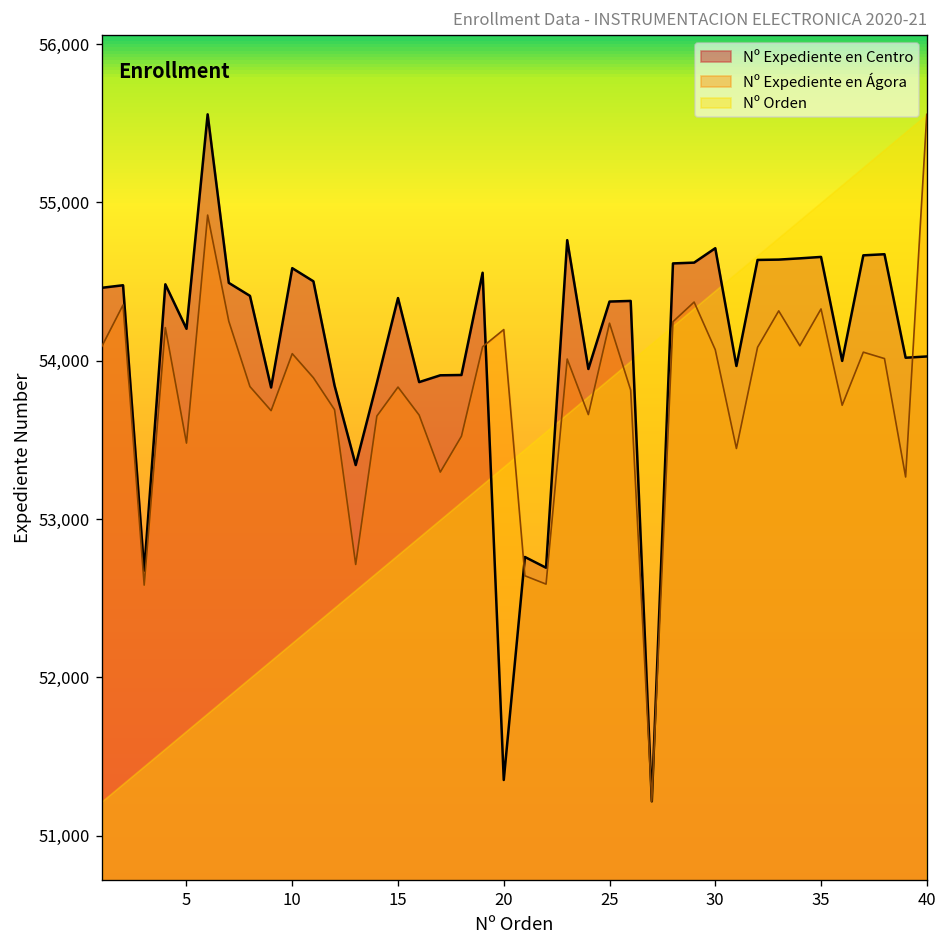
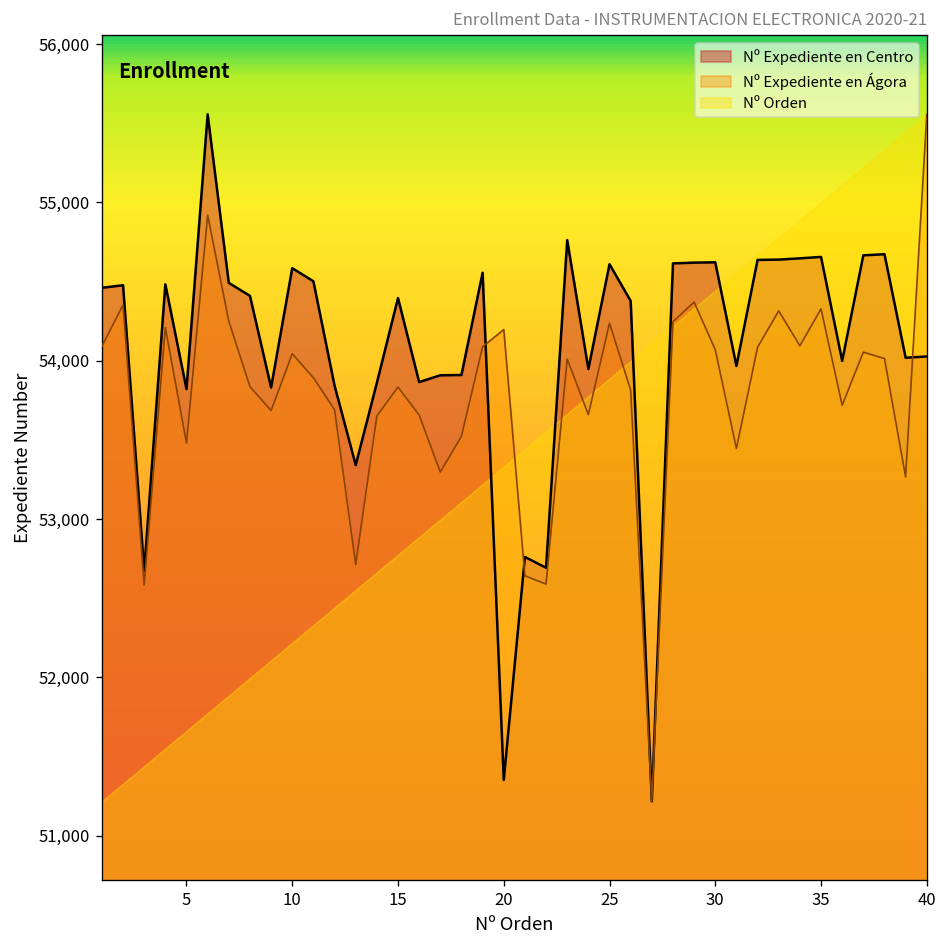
  {
    "Nº Expediente en Centro": {
-     "5": "54,200",
+     "5": "53,820",
      "10": "54,590",
      "15": "54,400",
      "20": "51,350",
-     "25": "54,370",
-     "30": "54,710",
+     "25": "54,610",
+     "30": "54,620",
      "35": "54,660",
      "40": "54,030"
    }
  }
